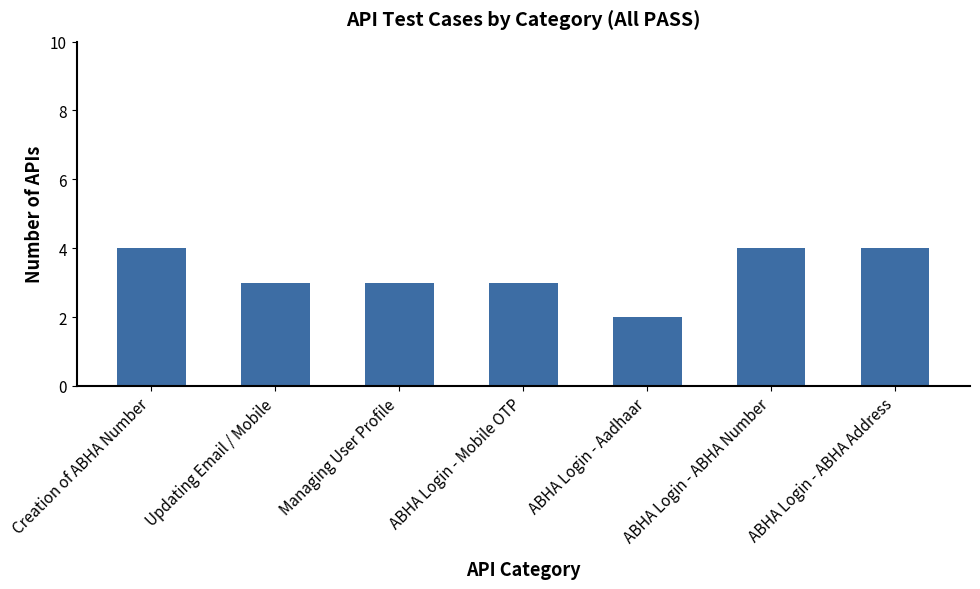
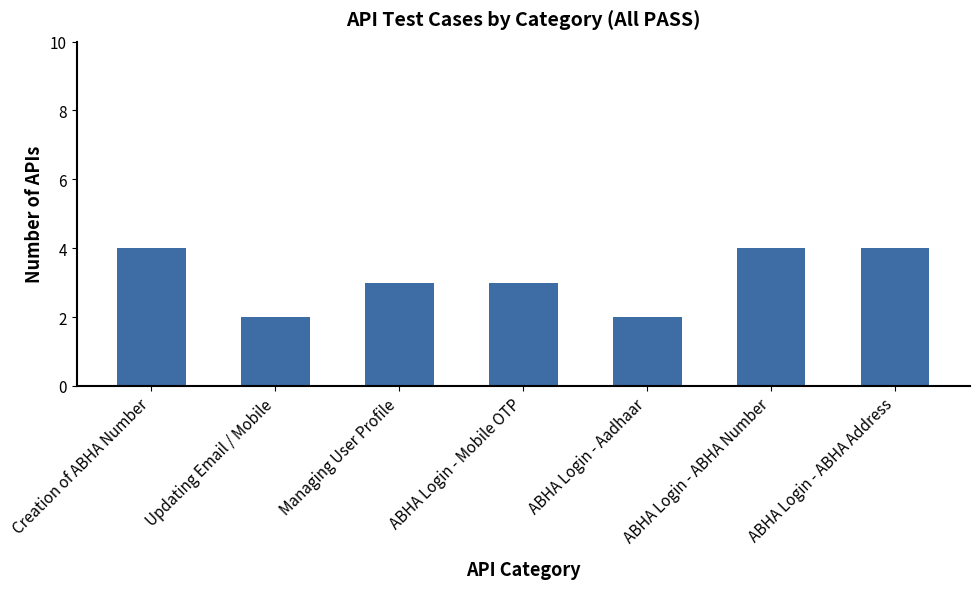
  {
    "Creation of ABHA Number": 4,
-   "Updating Email / Mobile": 3,
+   "Updating Email / Mobile": 2,
    "Managing User Profile": 3,
    "ABHA Login - Mobile OTP": 3,
    "ABHA Login - Aadhaar": 2,
    "ABHA Login - ABHA Number": 4,
    "ABHA Login - ABHA Address": 4
  }
